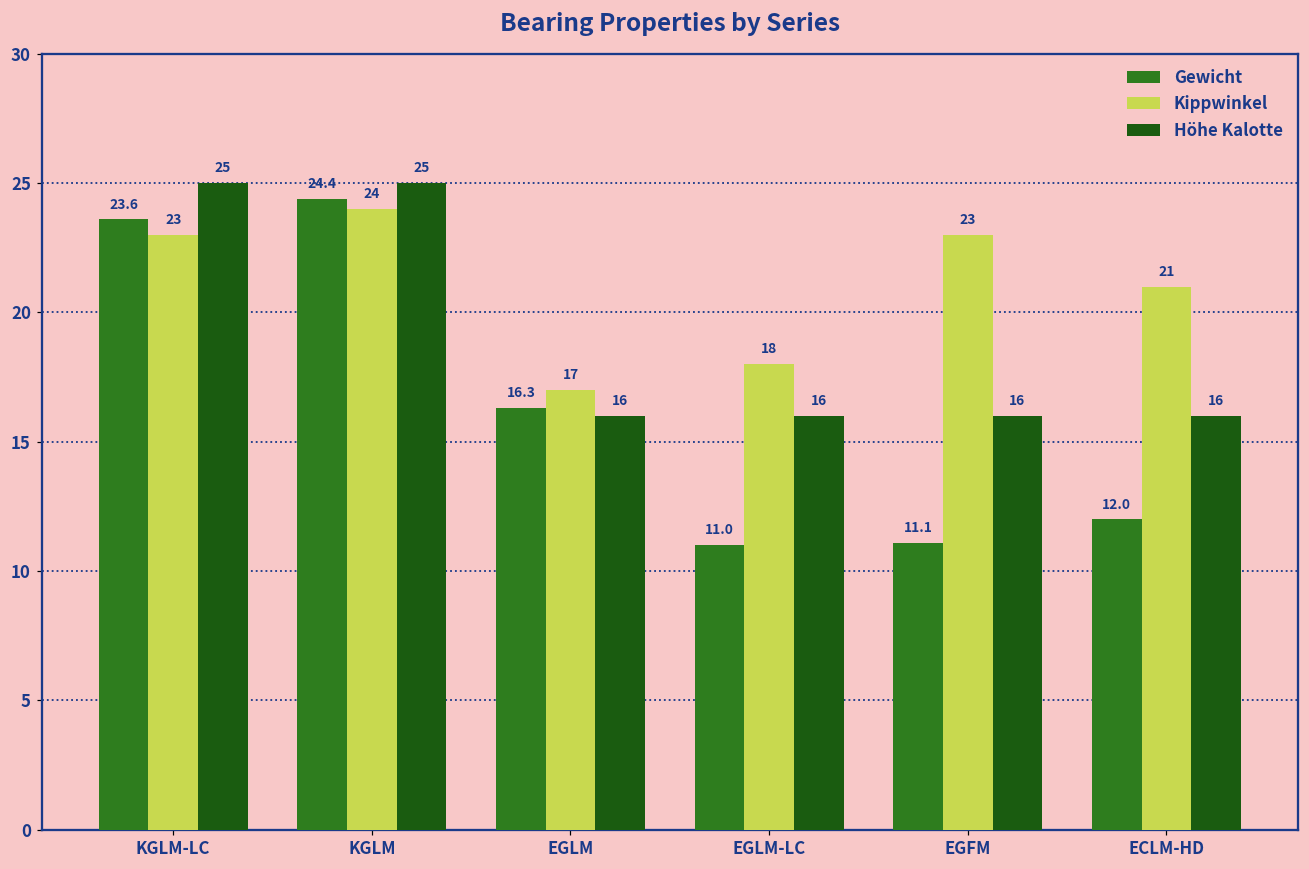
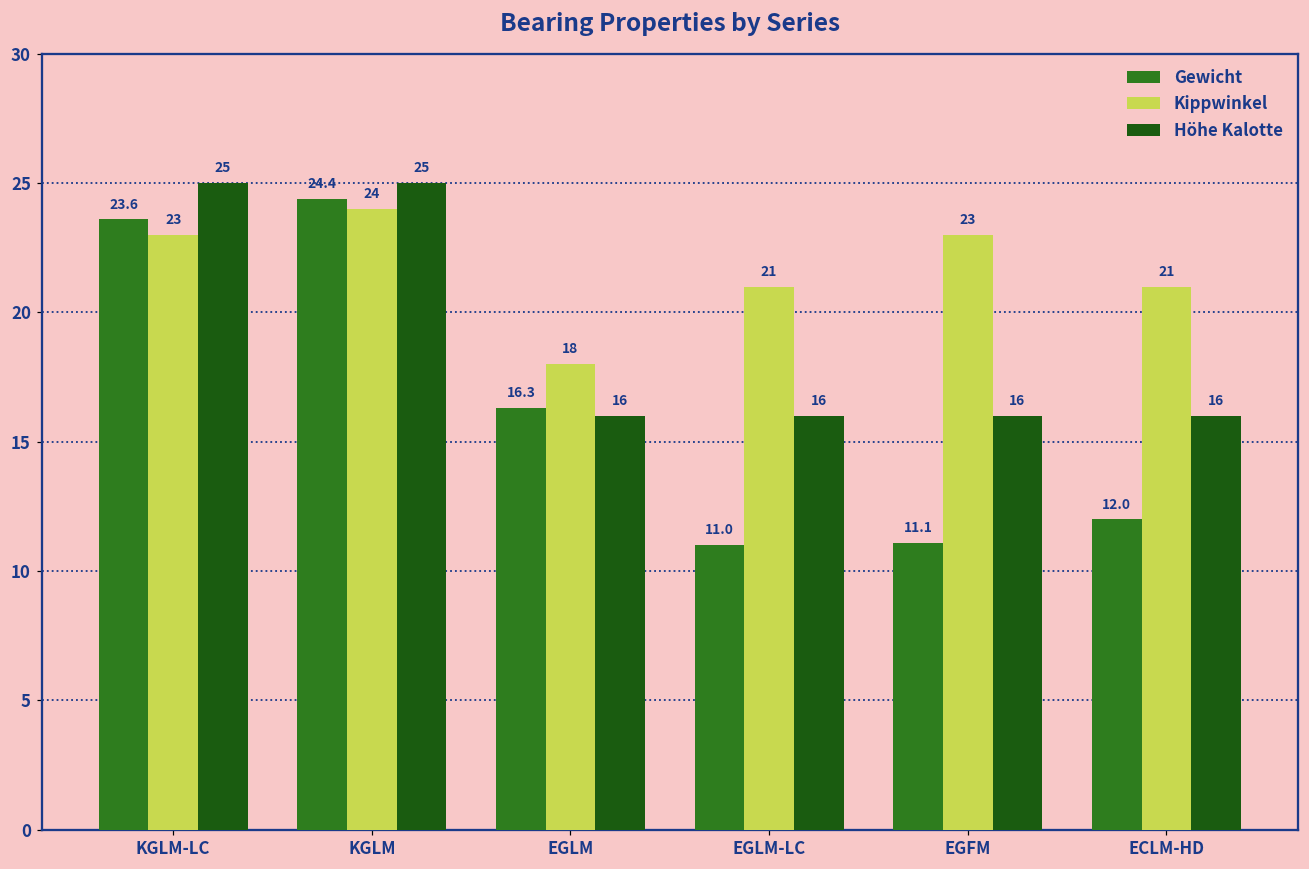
  {
    "Kippwinkel": {
      "KGLM-LC": 23,
      "KGLM": 24,
-     "EGLM": 17,
-     "EGLM-LC": 18,
+     "EGLM": 18,
+     "EGLM-LC": 21,
      "EGFM": 23,
      "ECLM-HD": 21
    }
  }
